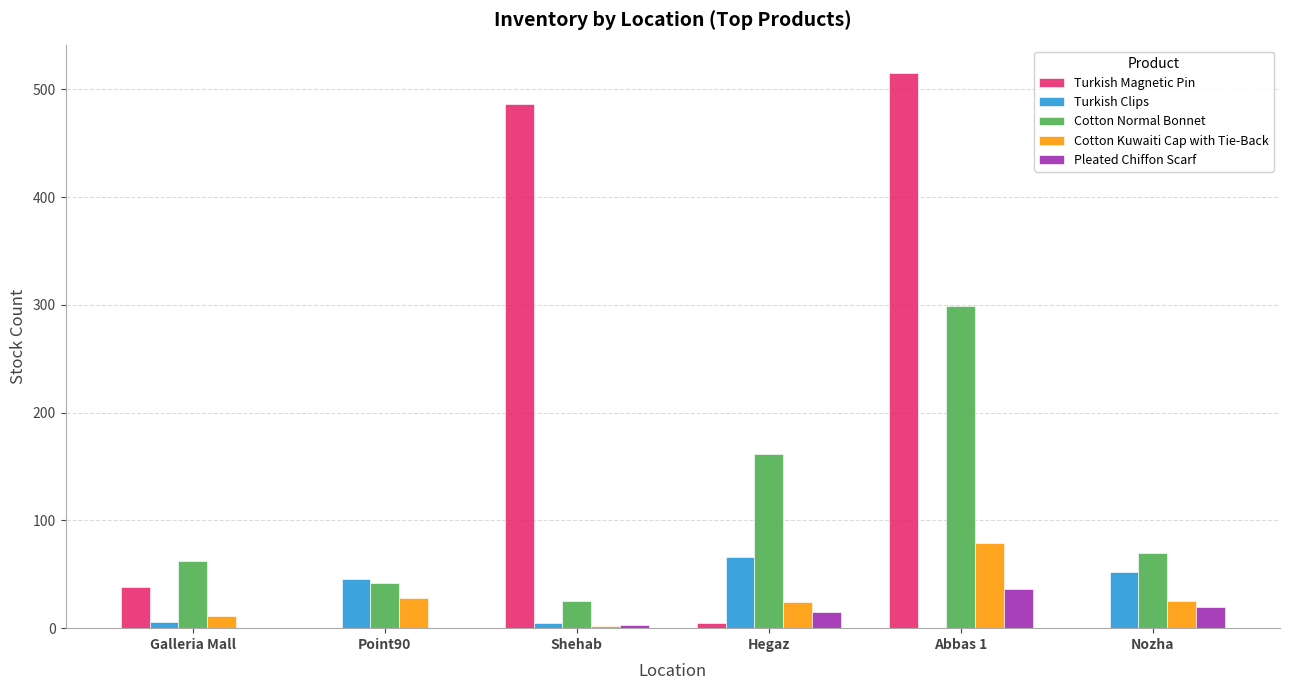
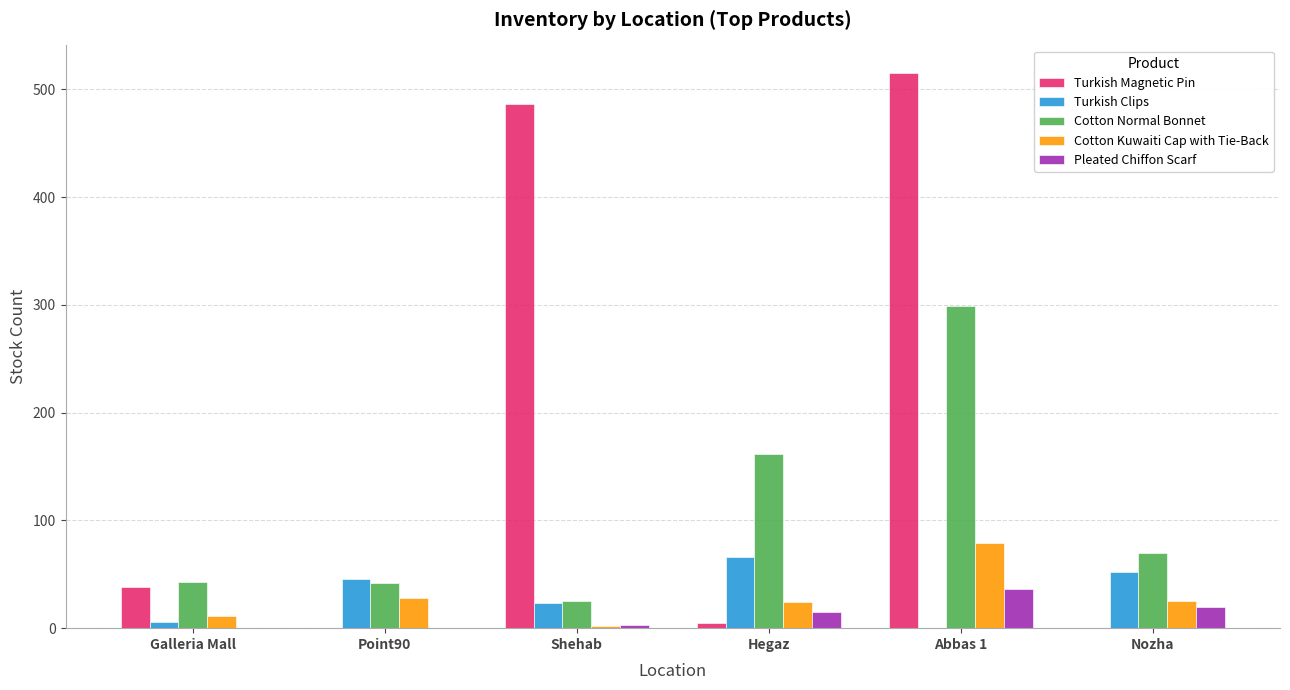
  {
    "Turkish Magnetic Pin": {
      "Galleria Mall": 38,
      "Point90": 0,
      "Shehab": 486,
      "Hegaz": 5,
      "Abbas 1": 515,
      "Nozha": 0
    },
    "Turkish Clips": {
      "Galleria Mall": 6,
      "Point90": 46,
-     "Shehab": 5,
+     "Shehab": 23,
      "Hegaz": 66,
      "Abbas 1": 0,
      "Nozha": 52
    },
    "Cotton Normal Bonnet": {
-     "Galleria Mall": 62,
+     "Galleria Mall": 43,
      "Point90": 42,
      "Shehab": 25,
      "Hegaz": 162,
      "Abbas 1": 299,
      "Nozha": 70
    },
    "Cotton Kuwaiti Cap with Tie-Back": {
      "Galleria Mall": 11,
      "Point90": 28,
      "Hegaz": 24,
      "Abbas 1": 79,
      "Nozha": 25
    },
    "Pleated Chiffon Scarf": {
      "Galleria Mall": 0,
      "Point90": 0,
      "Shehab": 3,
      "Hegaz": 15,
      "Abbas 1": 36,
      "Nozha": 20
    }
  }
